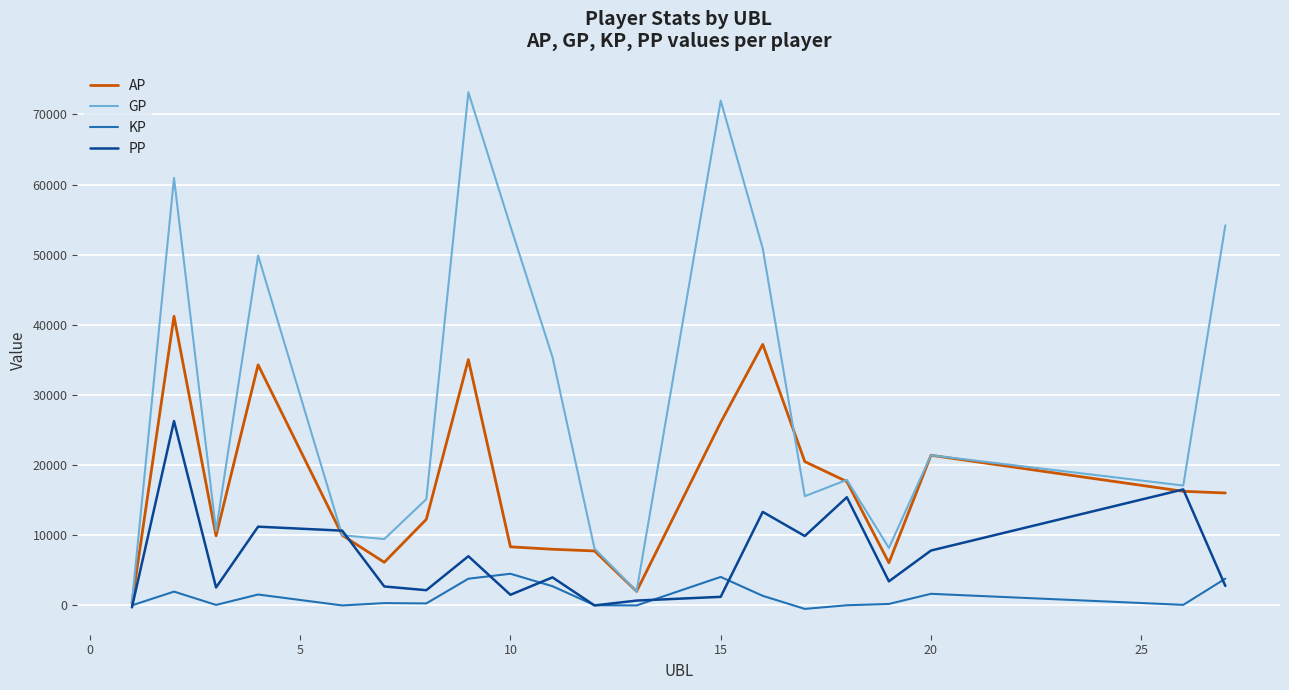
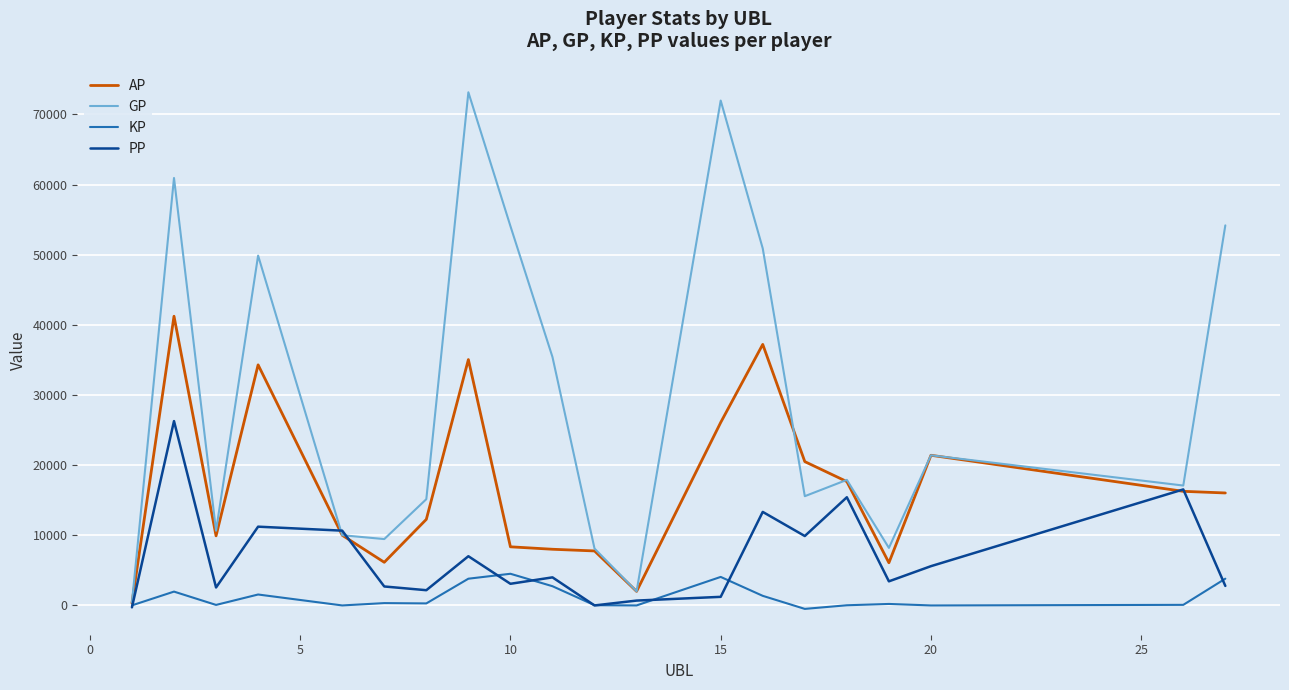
  {
    "AP": {
      "10": 8000,
      "15": 26000
    },
    "GP": {
      "10": 54000,
      "15": 72000
    },
    "KP": {
      "10": 5000,
      "15": 4000,
-     "20": 2000
+     "20": 0
    },
    "PP": {
-     "10": 2000,
+     "10": 3000,
      "15": 1000,
-     "20": 8000
+     "20": 6000
    }
  }
